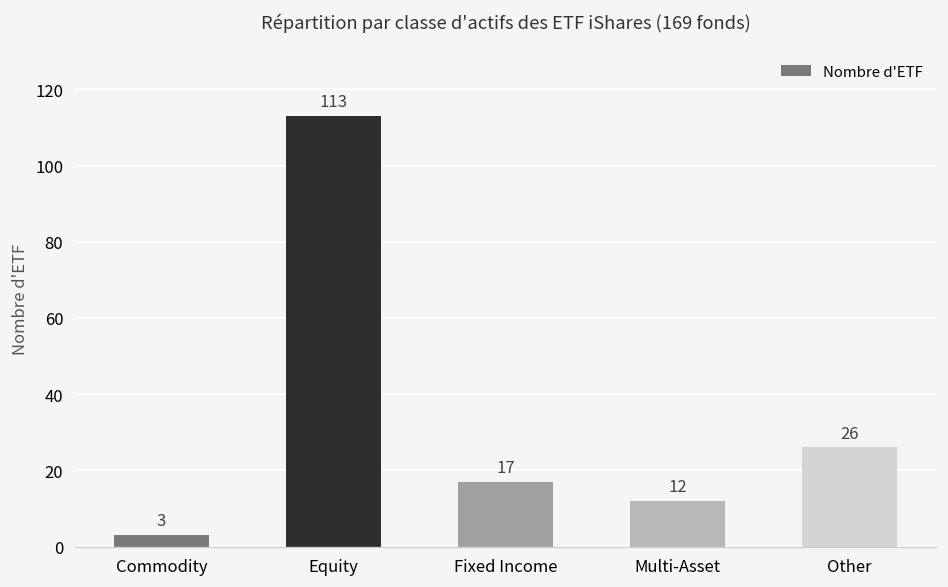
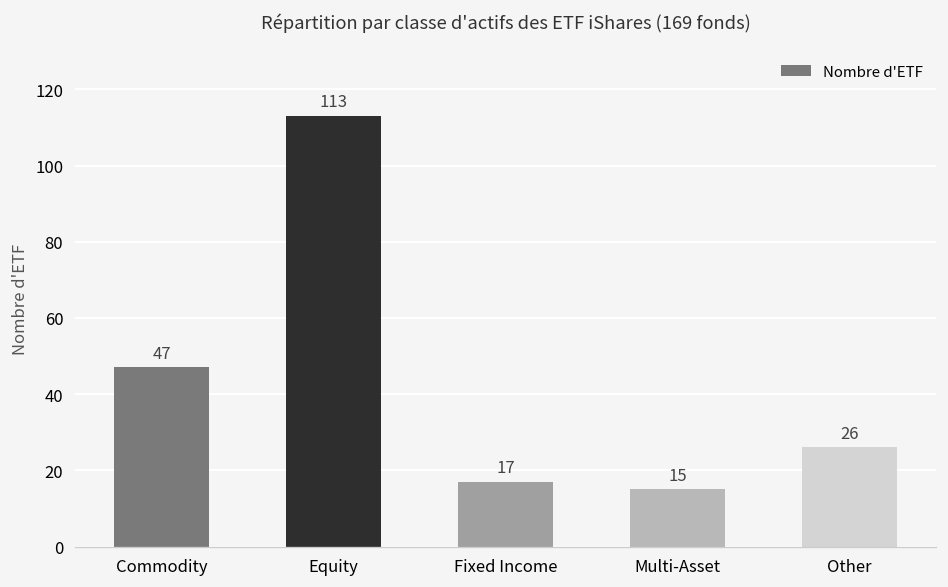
  {
-   "Commodity": 3,
+   "Commodity": 47,
    "Equity": 113,
    "Fixed Income": 17,
-   "Multi-Asset": 12,
+   "Multi-Asset": 15,
    "Other": 26
  }
